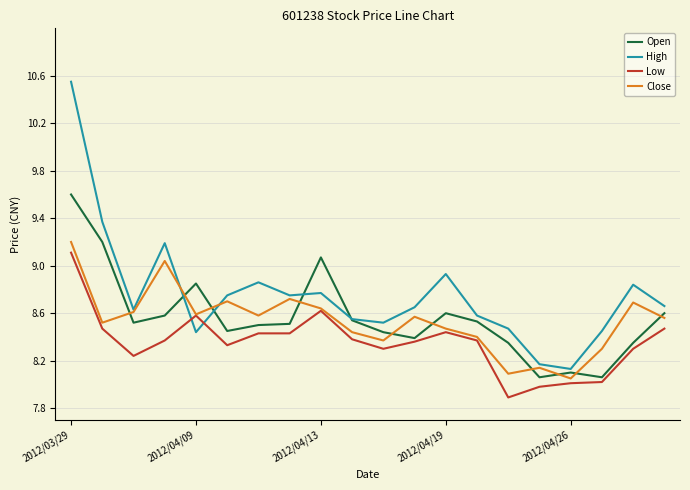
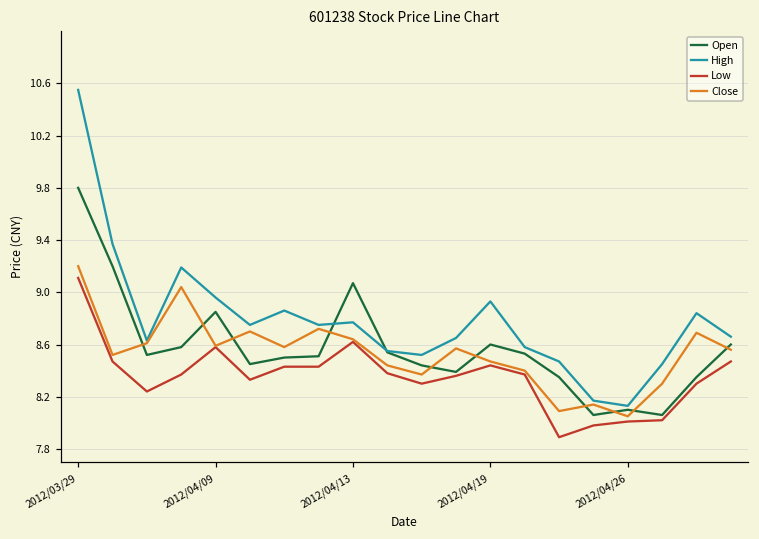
  {
    "Open": {
-     "2012/03/29": 9.6,
+     "2012/03/29": 9.8,
      "2012/04/09": 8.85,
      "2012/04/13": 9.07,
      "2012/04/19": 8.6,
      "2012/04/26": 8.1
    },
    "High": {
      "2012/03/29": 10.55,
-     "2012/04/09": 8.44,
+     "2012/04/09": 8.96,
      "2012/04/13": 8.77,
      "2012/04/19": 8.93,
      "2012/04/26": 8.13
    },
    "Low": {
      "2012/03/29": 9.11,
      "2012/04/19": 8.44,
      "2012/04/26": 8.01
    },
    "Close": {
      "2012/03/29": 9.20,
      "2012/04/19": 8.47,
      "2012/04/26": 8.05
    }
  }
